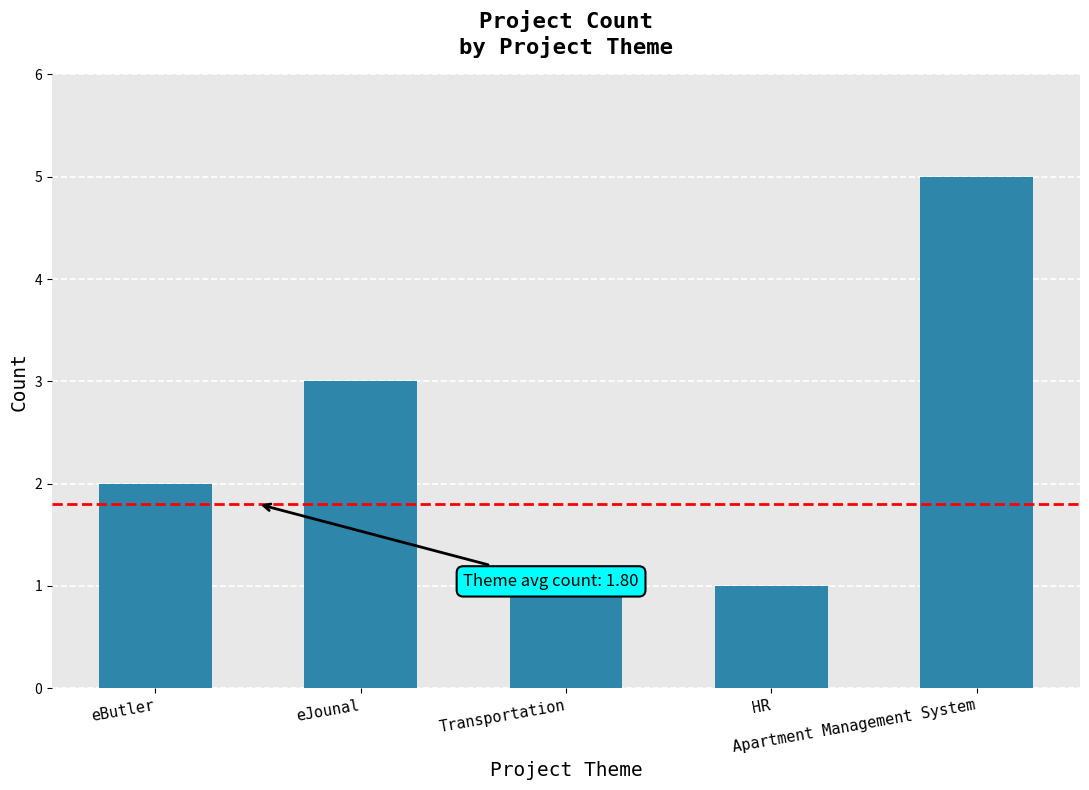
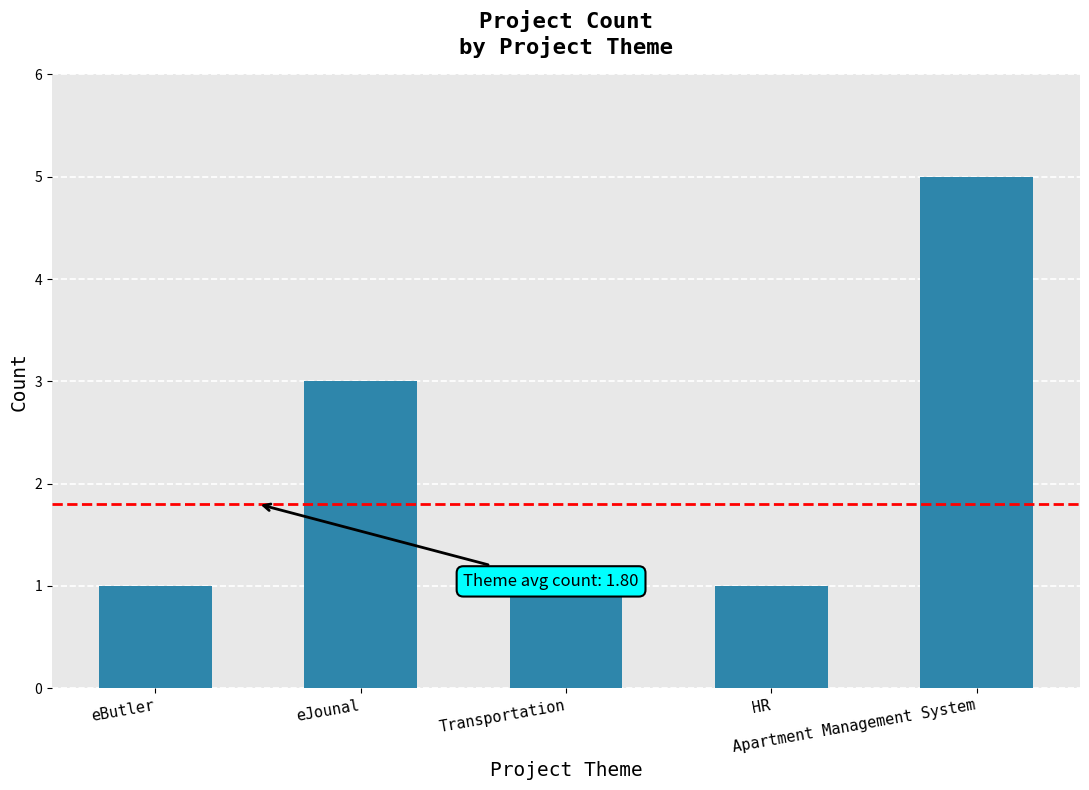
  {
-   "eButler": 2,
+   "eButler": 1,
    "eJounal": 3,
    "HR": 1,
    "Apartment Management System": 5
  }
